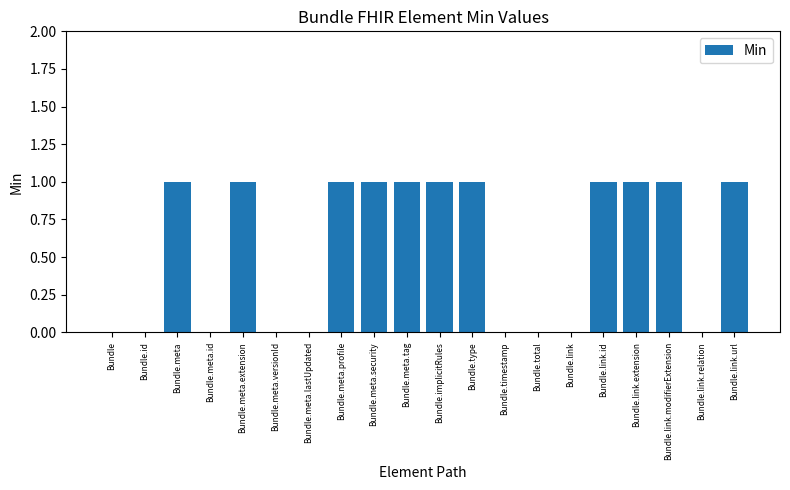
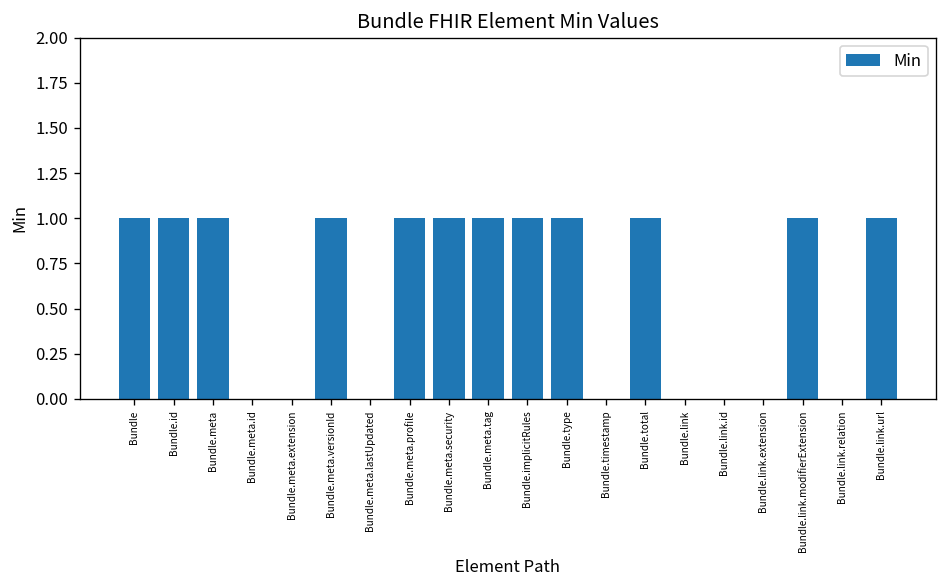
  {
-   "Bundle": 0,
-   "Bundle.id": 0,
+   "Bundle": 1,
+   "Bundle.id": 1,
    "Bundle.meta": 1,
    "Bundle.meta.id": 0,
-   "Bundle.meta.extension": 1,
-   "Bundle.meta.versionId": 0,
+   "Bundle.meta.extension": 0,
+   "Bundle.meta.versionId": 1,
    "Bundle.meta.lastUpdated": 0,
    "Bundle.meta.profile": 1,
    "Bundle.meta.security": 1,
    "Bundle.meta.tag": 1,
    "Bundle.implicitRules": 1,
    "Bundle.type": 1,
    "Bundle.timestamp": 0,
-   "Bundle.total": 0,
+   "Bundle.total": 1,
    "Bundle.link": 0,
-   "Bundle.link.id": 1,
-   "Bundle.link.extension": 1,
+   "Bundle.link.id": 0,
+   "Bundle.link.extension": 0,
    "Bundle.link.modifierExtension": 1,
    "Bundle.link.relation": 0,
    "Bundle.link.url": 1
  }
